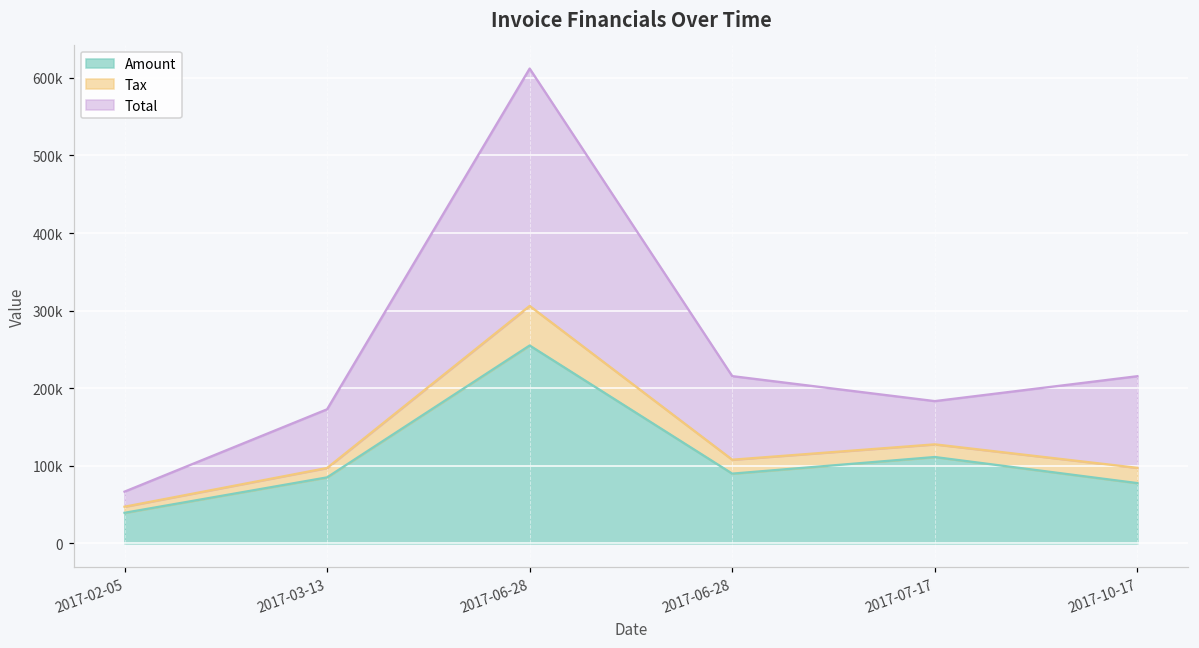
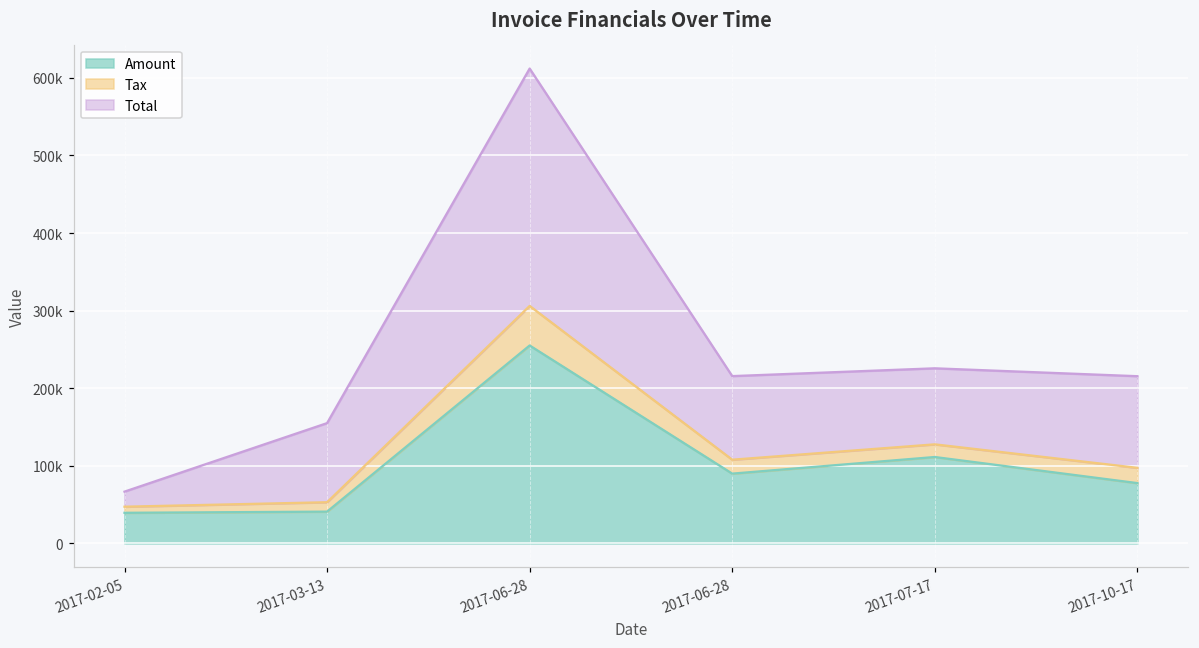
  {
    "Amount": {
      "2017-02-05": 40000,
-     "2017-03-13": 80000,
+     "2017-03-13": 40000,
      "2017-07-17": 110000,
      "2017-10-17": 80000
    },
    "Tax": {
      "2017-02-05": 10000,
      "2017-03-13": 10000,
      "2017-07-17": 20000,
      "2017-10-17": 20000
    },
    "Total": {
      "2017-02-05": 20000,
-     "2017-03-13": 80000,
-     "2017-07-17": 60000,
+     "2017-03-13": 100000,
+     "2017-07-17": 100000,
      "2017-10-17": 120000
    }
  }
